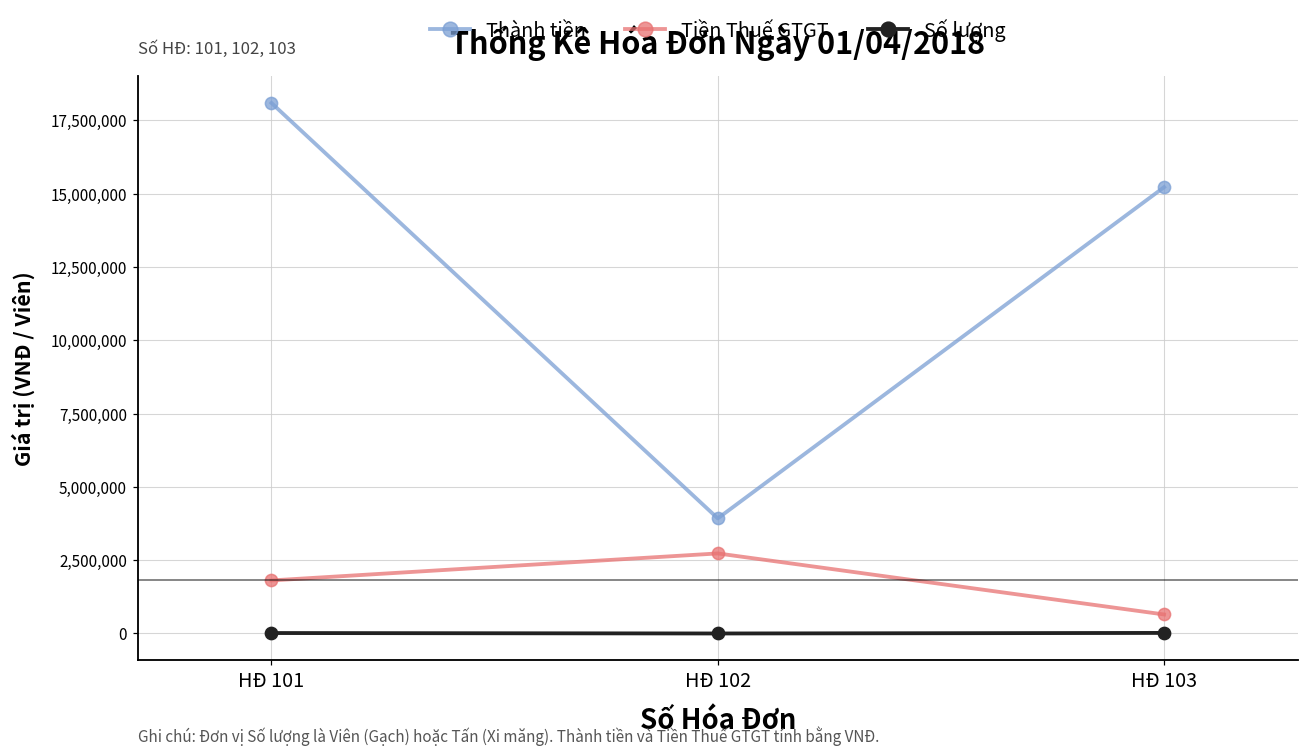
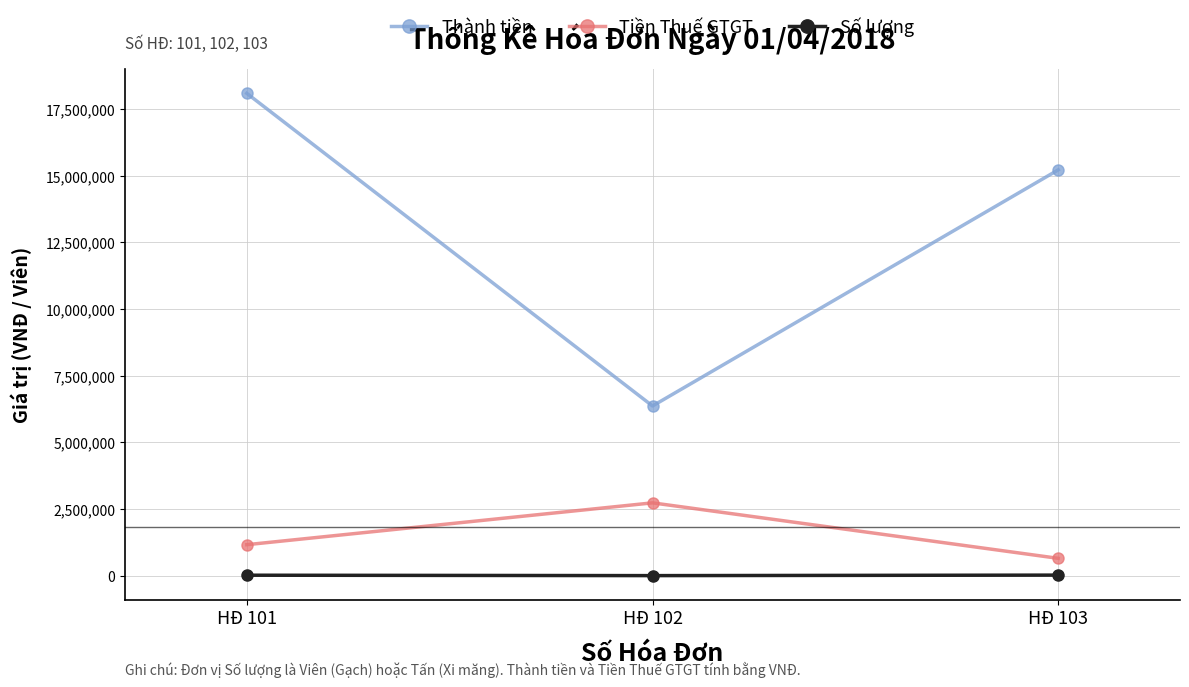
  {
    "Thành tiền": {
      "HĐ 101": "18,100,000",
-     "HĐ 102": "3,900,000",
+     "HĐ 102": "6,400,000",
      "HĐ 103": "15,200,000"
    },
    "Tiền Thuế GTGT": {
-     "HĐ 101": "1,800,000",
+     "HĐ 101": "1,200,000",
      "HĐ 102": "2,700,000",
      "HĐ 103": "600,000"
    },
    "Số lượng": {
      "HĐ 101": "0",
      "HĐ 102": "0",
      "HĐ 103": "0"
    }
  }
